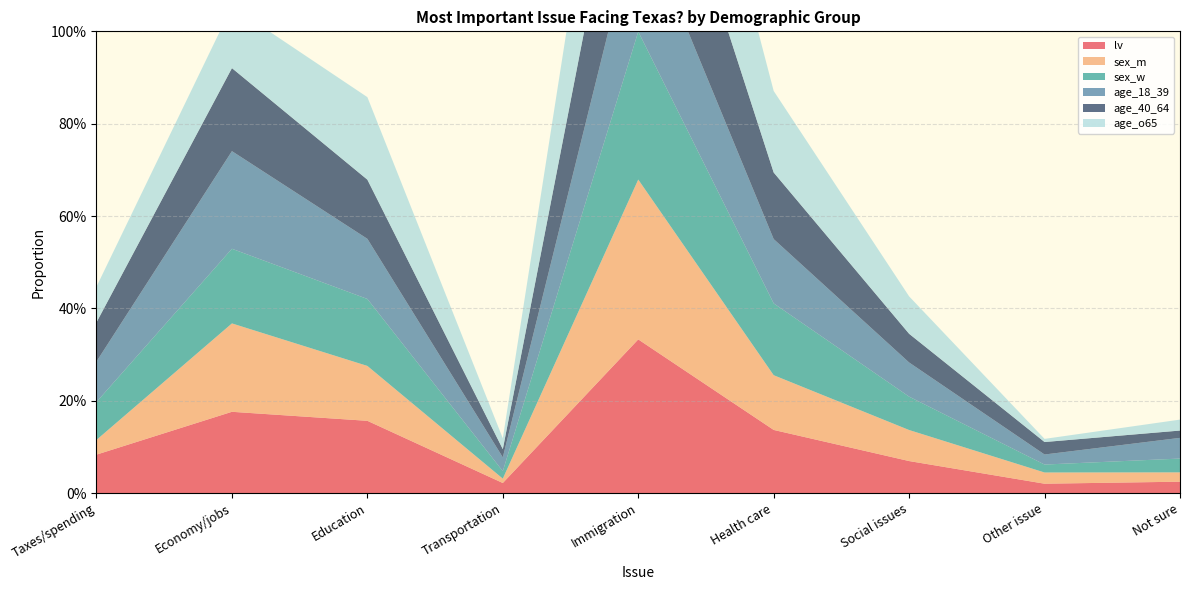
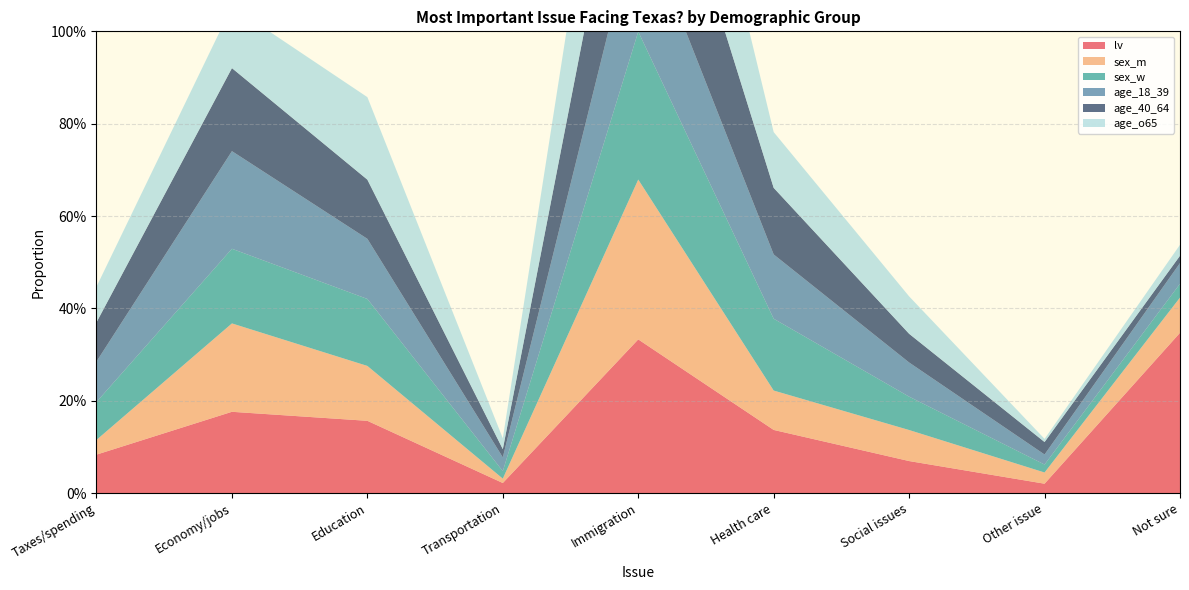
  {
    "lv": {
      "Taxes/spending": "8%",
      "Economy/jobs": "18%",
      "Education": "16%",
      "Transportation": "2%",
      "Immigration": "33%",
      "Health care": "14%",
      "Social issues": "7%",
      "Other issue": "2%",
-     "Not sure": "3%"
+     "Not sure": "35%"
    },
    "sex_m": {
      "Taxes/spending": "3%",
      "Economy/jobs": "19%",
      "Education": "12%",
      "Transportation": "1%",
      "Immigration": "35%",
-     "Health care": "12%",
+     "Health care": "9%",
      "Social issues": "7%",
      "Other issue": "2%",
-     "Not sure": "2%"
+     "Not sure": "8%"
    },
    "age_40_64": {
      "Taxes/spending": "8%",
      "Economy/jobs": "18%",
      "Education": "13%",
      "Transportation": "2%",
      "Health care": "14%",
      "Social issues": "6%",
      "Other issue": "3%",
      "Not sure": "2%"
    },
    "age_o65": {
      "Taxes/spending": "8%",
      "Education": "18%",
      "Transportation": "2%",
-     "Health care": "18%",
+     "Health care": "12%",
      "Social issues": "8%",
      "Other issue": "1%",
      "Not sure": "2%"
    }
  }
